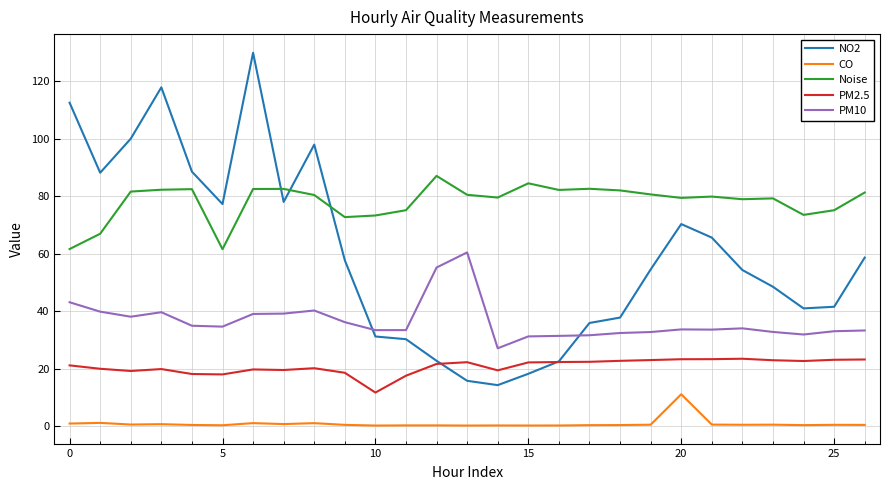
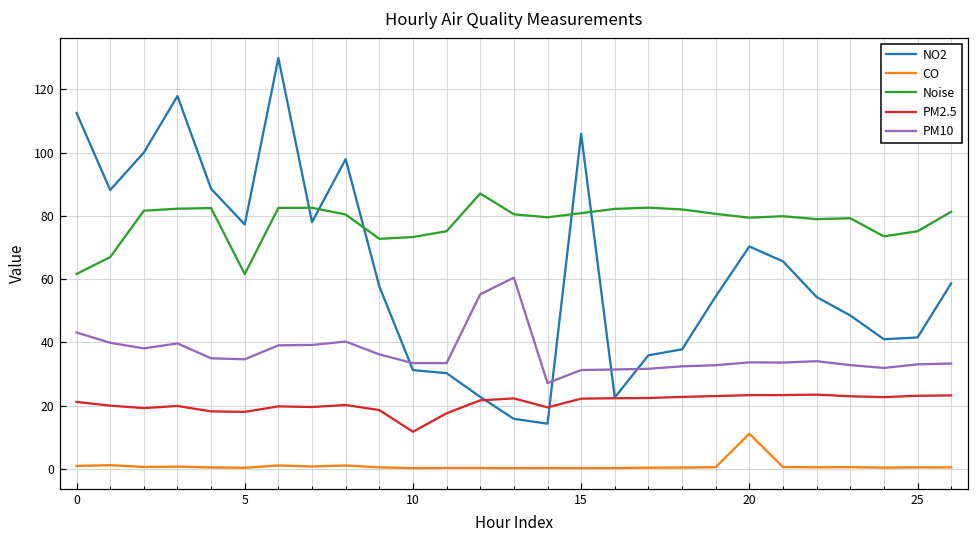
  {
    "NO2": {
      "0": 113,
      "5": 77,
      "10": 31,
-     "15": 18,
+     "15": 106,
      "20": 70,
      "25": 42
    },
    "CO": {
      "0": 1,
      "5": 0,
      "10": 0,
      "15": 0,
      "20": 11,
      "25": 0
    },
    "Noise": {
      "0": 62,
      "5": 62,
      "10": 73,
-     "15": 84,
+     "15": 81,
      "20": 79,
      "25": 75
    },
    "PM2.5": {
      "0": 21,
      "5": 18,
      "10": 12,
      "15": 22,
      "20": 23,
      "25": 23
    },
    "PM10": {
      "0": 43,
      "5": 35,
      "10": 33,
      "15": 31,
      "20": 34,
      "25": 33
    }
  }
